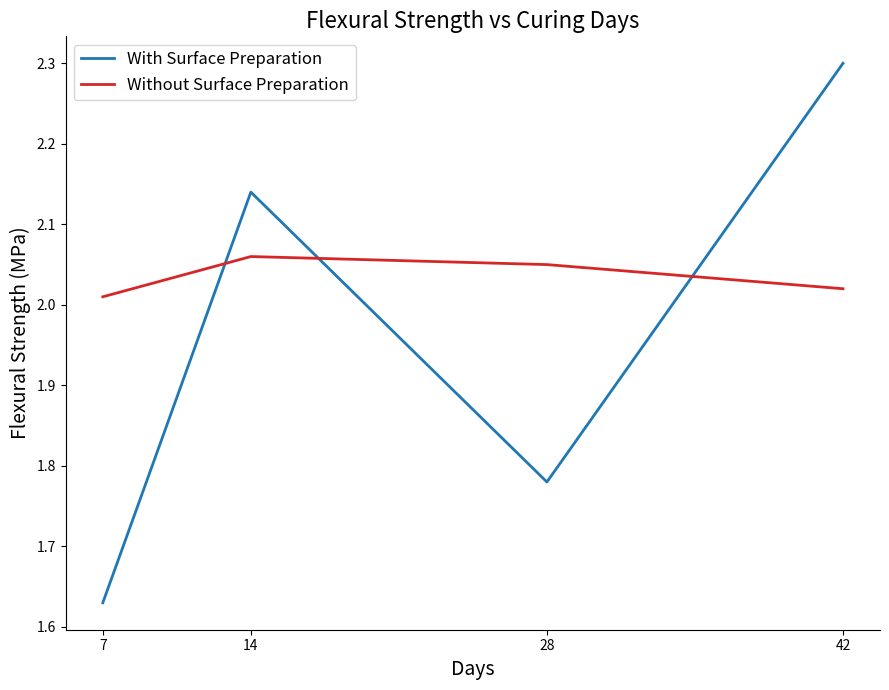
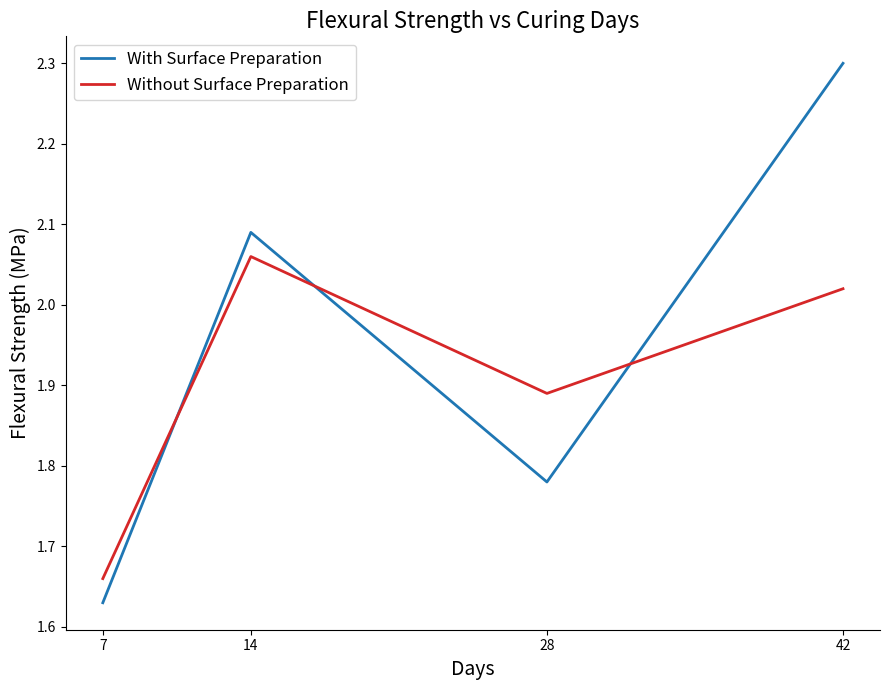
  {
    "With Surface Preparation": {
      "7": 1.63,
-     "14": 2.14,
+     "14": 2.09,
      "28": 1.78,
      "42": 2.30
    },
    "Without Surface Preparation": {
-     "7": 2.01,
+     "7": 1.66,
      "14": 2.06,
-     "28": 2.05,
+     "28": 1.89,
      "42": 2.02
    }
  }
